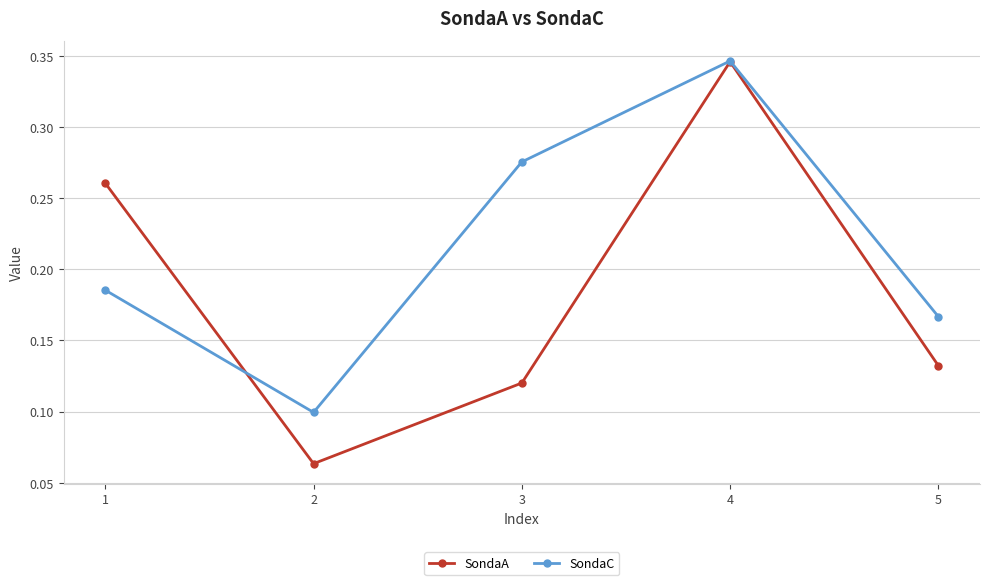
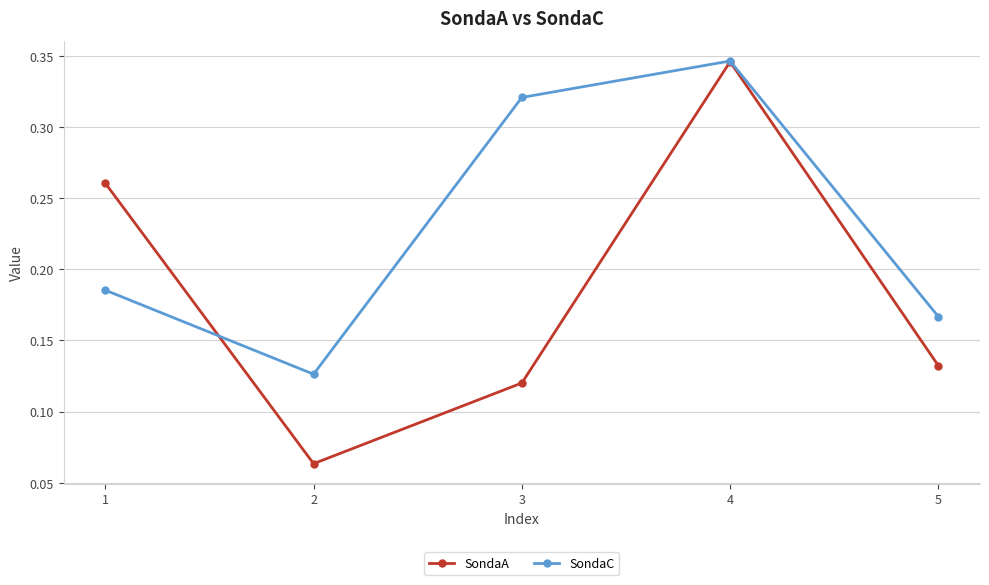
  {
    "SondaA": {
      "1": 0.260,
      "2": 0.063,
      "3": 0.120,
      "5": 0.132
    },
    "SondaC": {
      "1": 0.185,
-     "2": 0.099,
-     "3": 0.275,
+     "2": 0.126,
+     "3": 0.321,
      "5": 0.167
    }
  }
